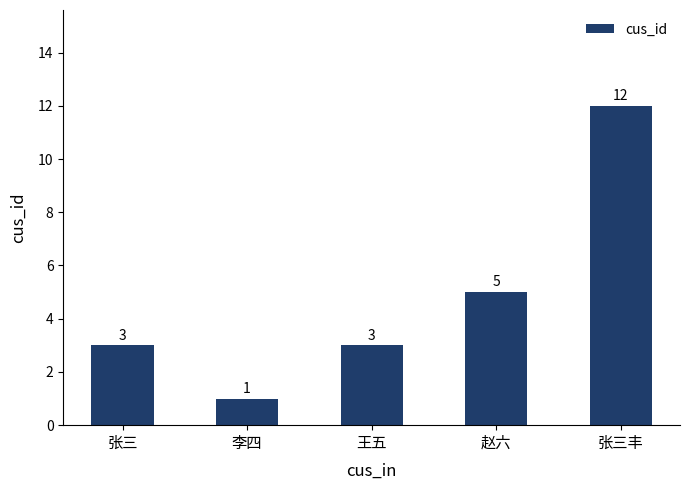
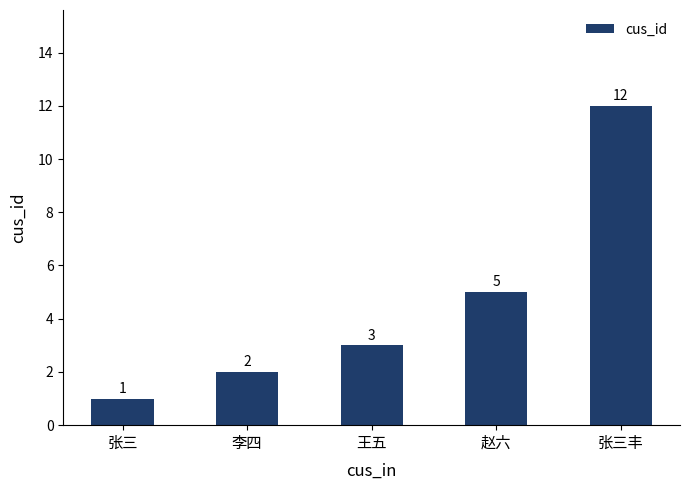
  {
-   "张三": 3,
-   "李四": 1,
+   "张三": 1,
+   "李四": 2,
    "王五": 3,
    "赵六": 5,
    "张三丰": 12
  }
